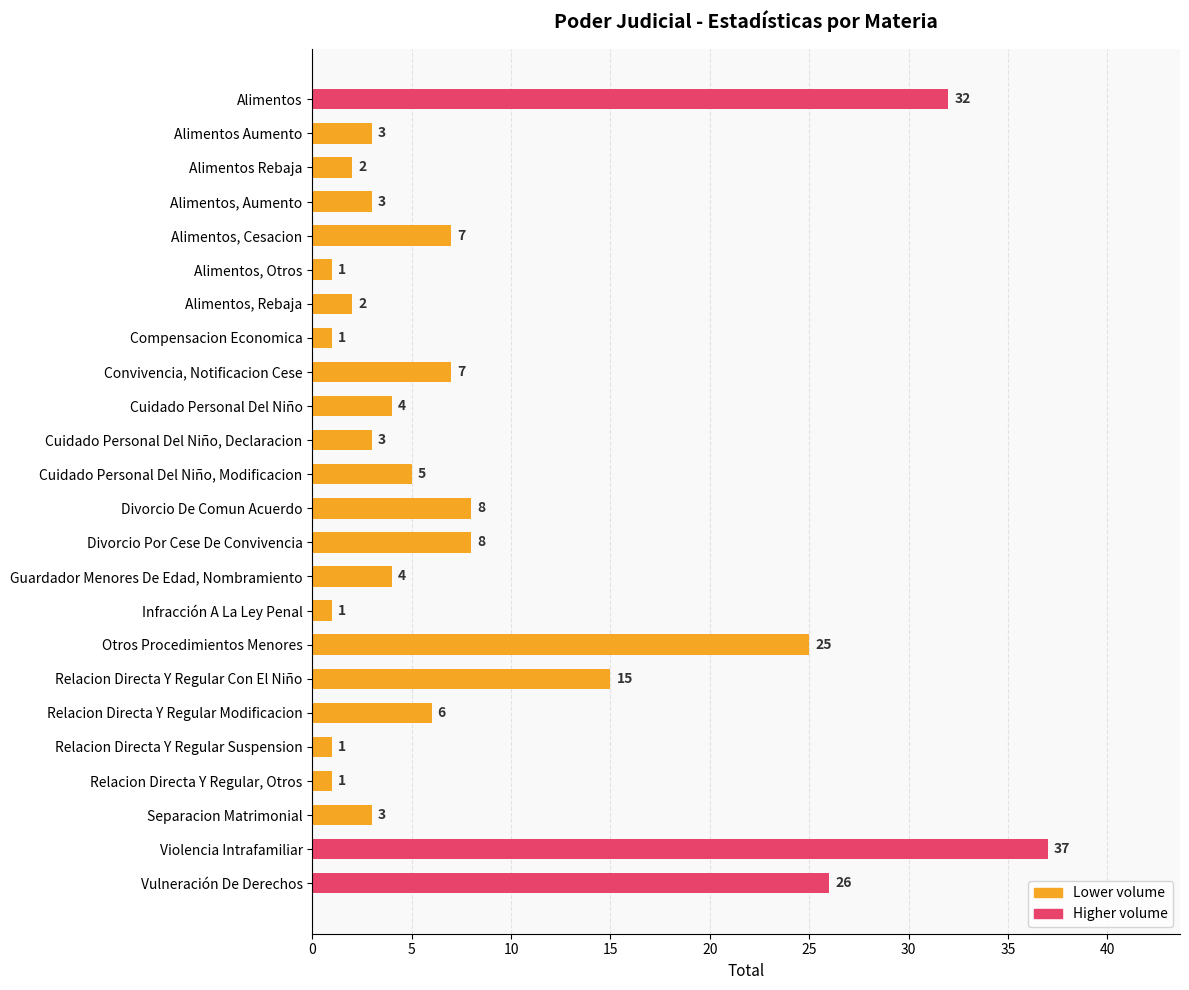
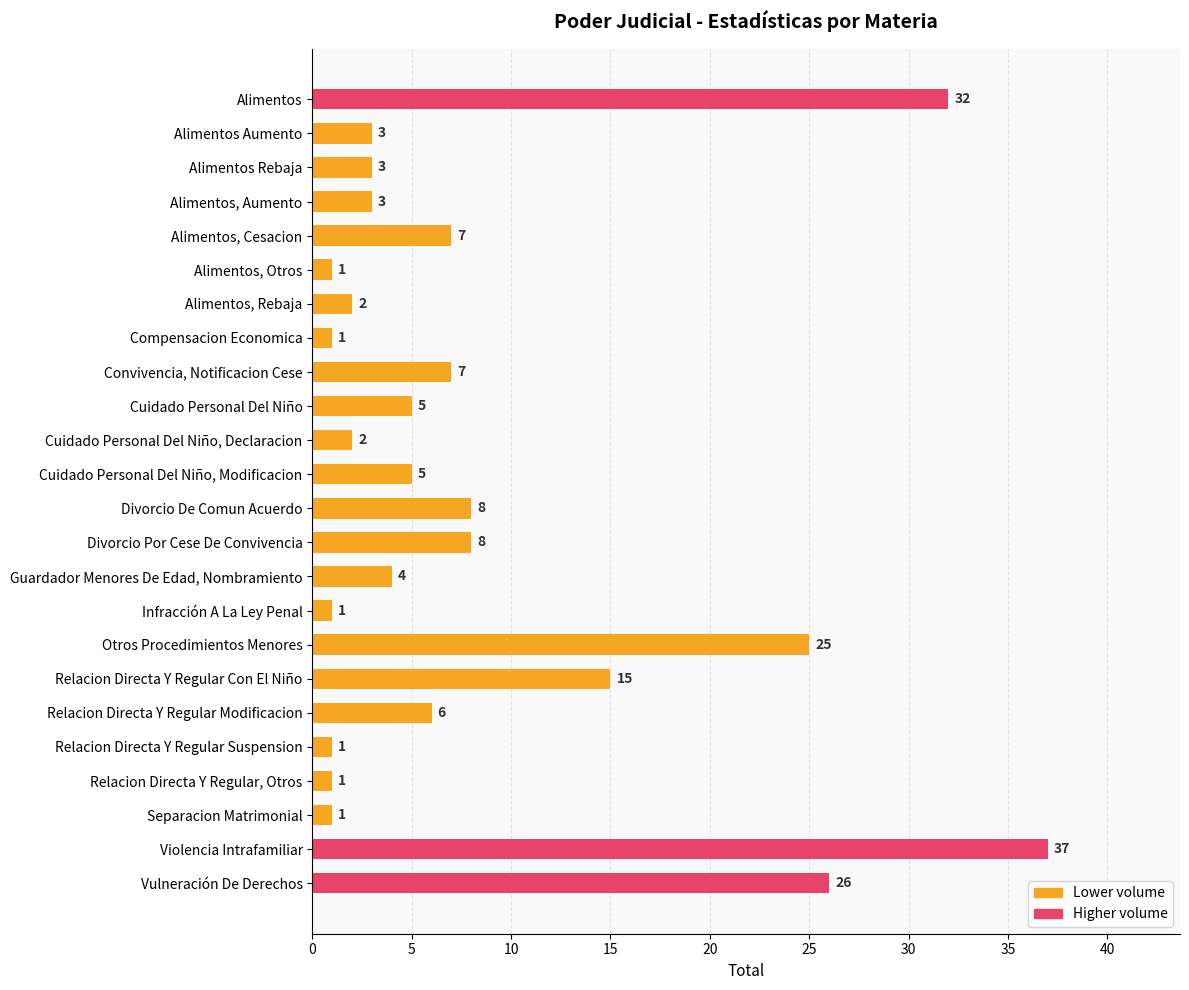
  {
    "Alimentos": 32,
    "Alimentos Aumento": 3,
-   "Alimentos Rebaja": 2,
+   "Alimentos Rebaja": 3,
    "Alimentos, Aumento": 3,
    "Alimentos, Cesacion": 7,
    "Alimentos, Otros": 1,
    "Alimentos, Rebaja": 2,
    "Compensacion Economica": 1,
    "Convivencia, Notificacion Cese": 7,
-   "Cuidado Personal Del Niño": 4,
-   "Cuidado Personal Del Niño, Declaracion": 3,
+   "Cuidado Personal Del Niño": 5,
+   "Cuidado Personal Del Niño, Declaracion": 2,
    "Cuidado Personal Del Niño, Modificacion": 5,
    "Divorcio De Comun Acuerdo": 8,
    "Divorcio Por Cese De Convivencia": 8,
    "Guardador Menores De Edad, Nombramiento": 4,
    "Infracción A La Ley Penal": 1,
    "Otros Procedimientos Menores": 25,
    "Relacion Directa Y Regular Con El Niño": 15,
    "Relacion Directa Y Regular Modificacion": 6,
    "Relacion Directa Y Regular Suspension": 1,
    "Relacion Directa Y Regular, Otros": 1,
-   "Separacion Matrimonial": 3,
+   "Separacion Matrimonial": 1,
    "Violencia Intrafamiliar": 37,
    "Vulneración De Derechos": 26
  }
